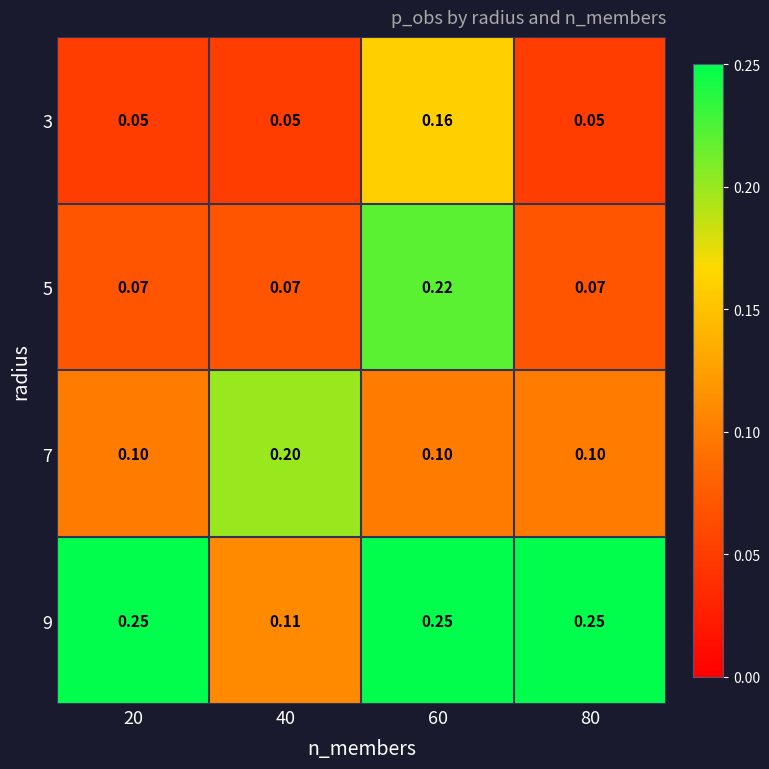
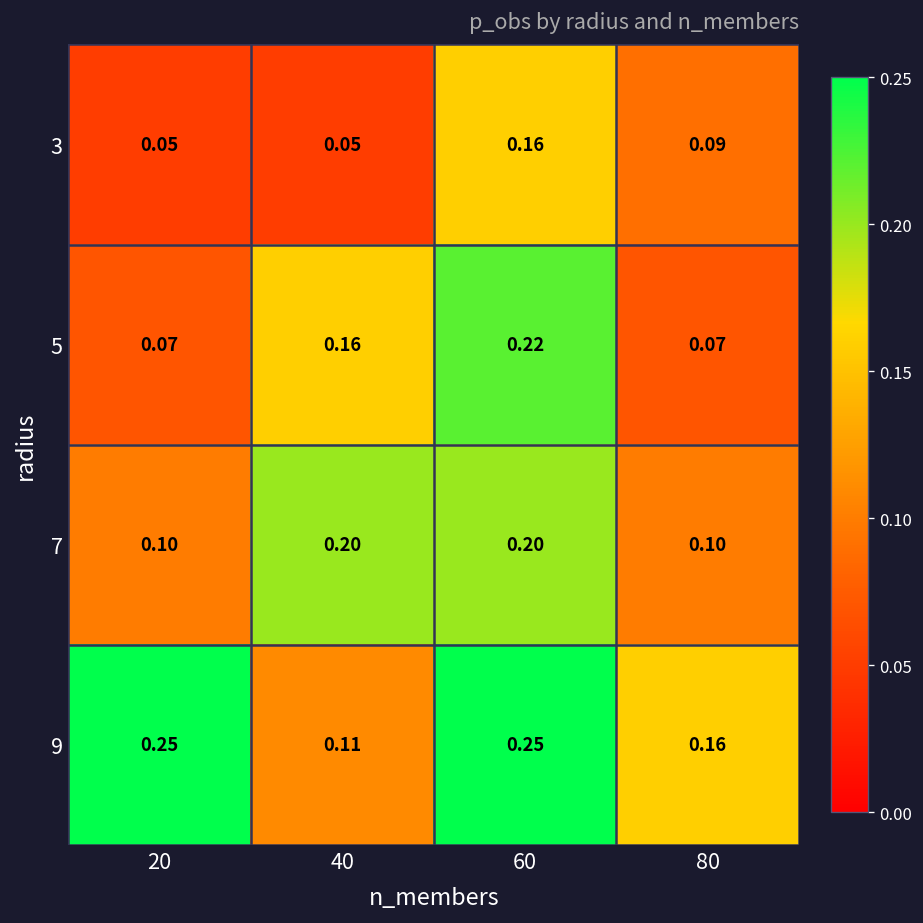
  {
    "3": {
      "20": 0.05,
      "40": 0.05,
      "60": 0.16,
-     "80": 0.05
+     "80": 0.09
    },
    "5": {
      "20": 0.07,
-     "40": 0.07,
+     "40": 0.16,
      "60": 0.22,
      "80": 0.07
    },
    "7": {
      "20": 0.10,
      "40": 0.20,
-     "60": 0.10,
+     "60": 0.20,
      "80": 0.10
    },
    "9": {
      "20": 0.25,
      "40": 0.11,
      "60": 0.25,
-     "80": 0.25
+     "80": 0.16
    }
  }
